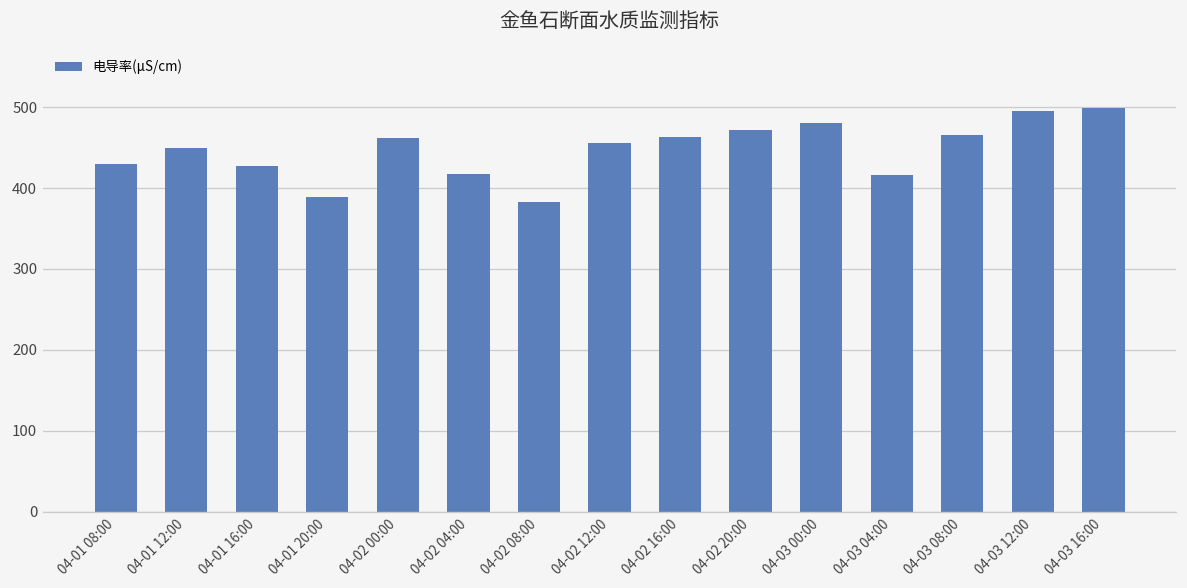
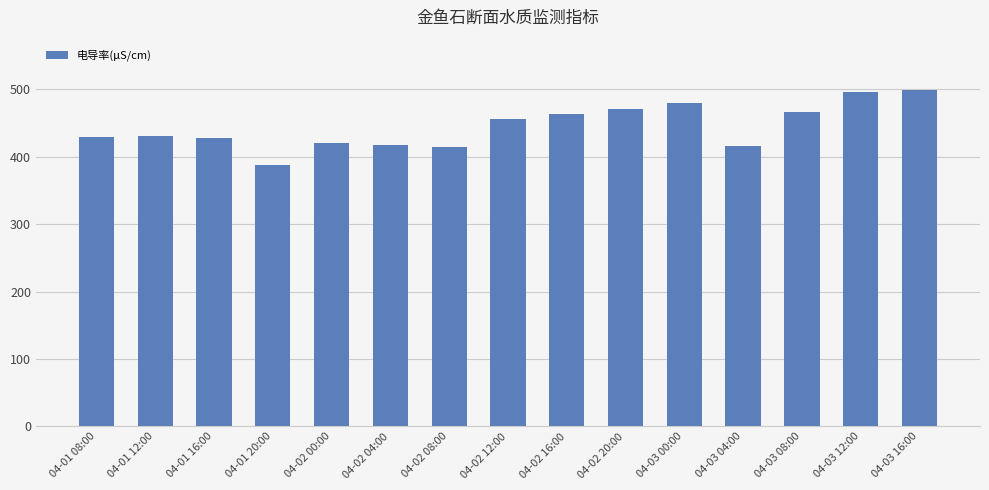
  {
    "04-01 08:00": 430,
-   "04-01 12:00": 450,
+   "04-01 12:00": 430,
    "04-01 16:00": 430,
    "04-01 20:00": 390,
-   "04-02 00:00": 460,
+   "04-02 00:00": 420,
    "04-02 04:00": 420,
-   "04-02 08:00": 380,
+   "04-02 08:00": 420,
    "04-02 12:00": 460,
    "04-02 16:00": 460,
    "04-02 20:00": 470,
    "04-03 00:00": 480,
    "04-03 04:00": 420,
    "04-03 08:00": 470,
    "04-03 12:00": 500,
    "04-03 16:00": 500
  }
